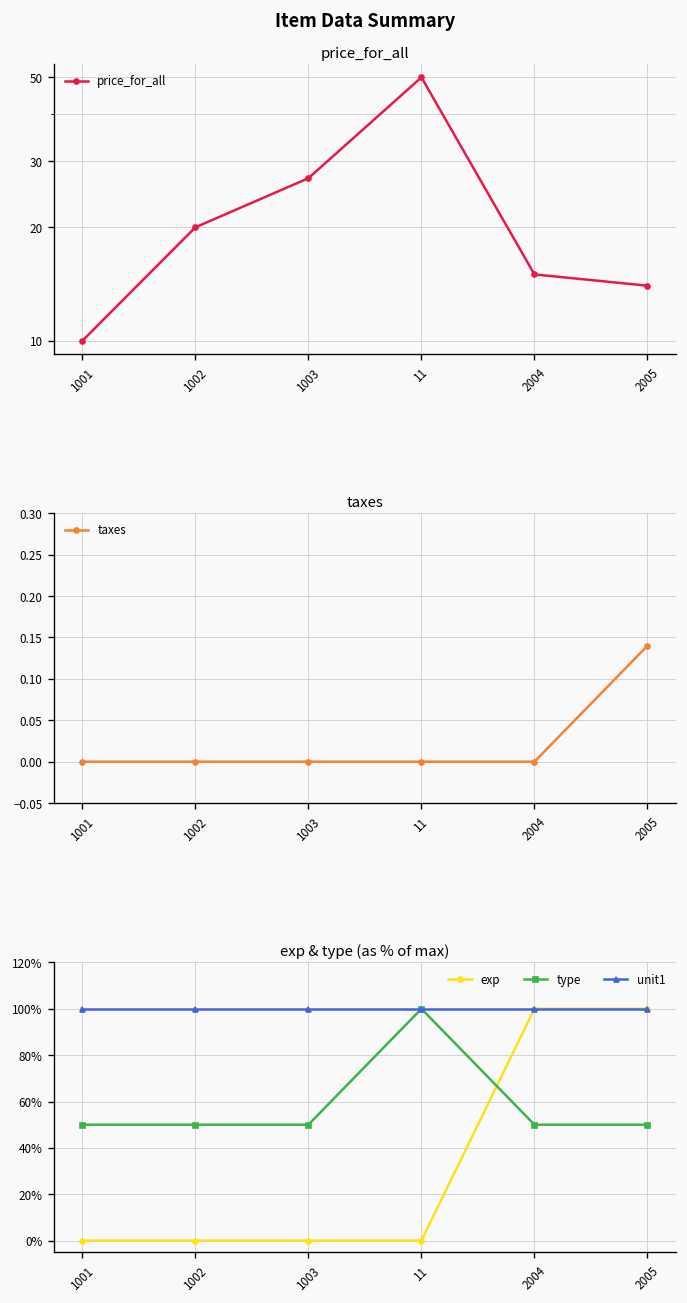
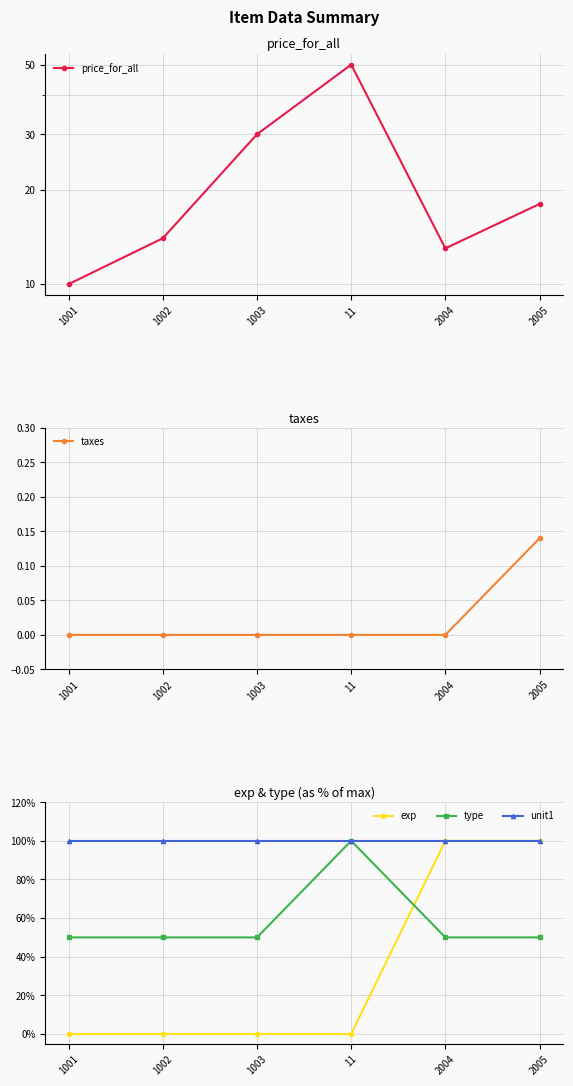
  {
    "price_for_all": {
      "1001": "10",
-     "1002": "20",
-     "1003": "27",
+     "1002": "14",
+     "1003": "30",
      "11": "50",
-     "2004": "15",
-     "2005": "14"
+     "2004": "13",
+     "2005": "18"
    },
    "taxes": {
      "1001": "0.00",
      "1002": "0.00",
      "1003": "0.00",
      "11": "0.00",
      "2004": "0.00",
      "2005": "0.14"
    },
    "exp & type (as % of max)": {
      "exp": {
        "1001": "0%",
        "1002": "0%",
        "1003": "0%",
        "11": "0%"
      },
      "type": {
        "1001": "50%",
        "1002": "50%",
        "1003": "50%",
        "2004": "50%",
        "2005": "50%"
      },
      "unit1": {
        "1001": "100%",
        "1002": "100%",
        "1003": "100%"
      }
    }
  }
